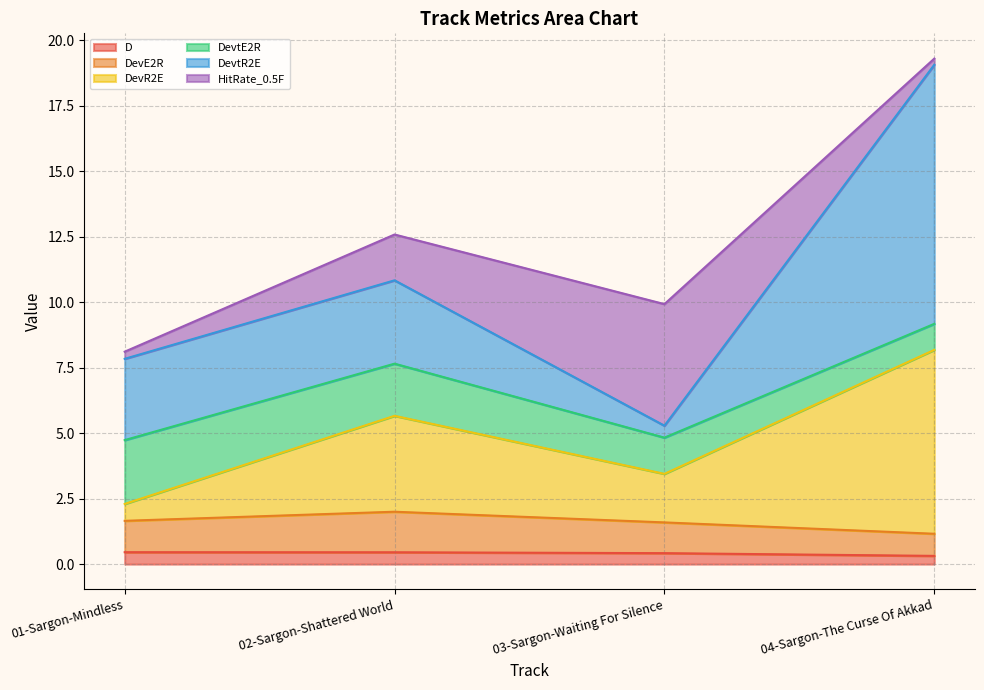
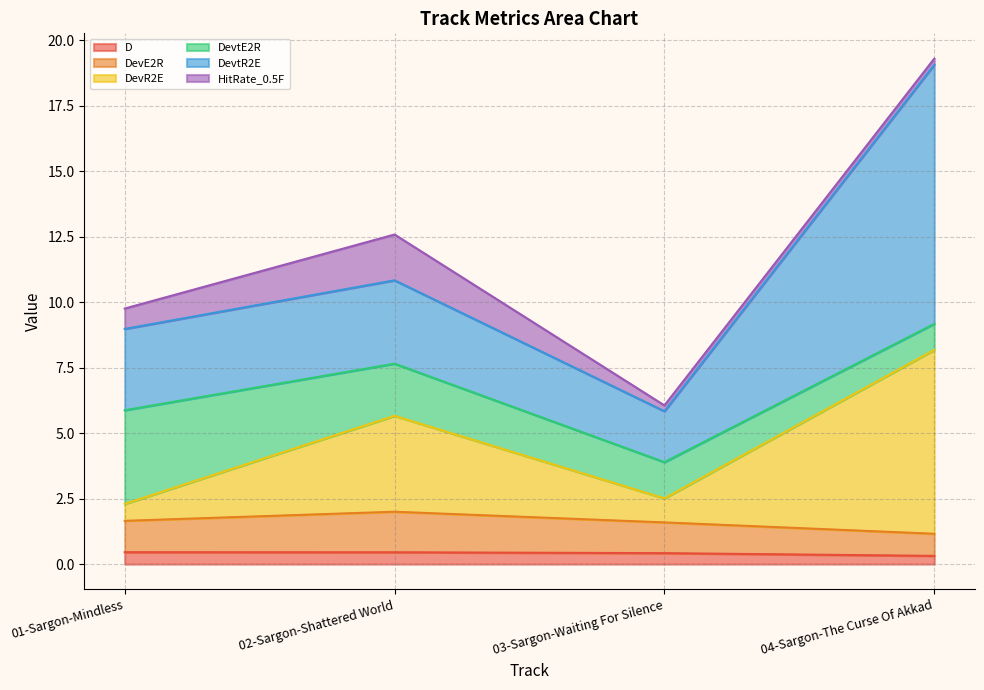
  {
    "DevR2E": {
      "01-Sargon-Mindless": 0.6,
      "02-Sargon-Shattered World": 3.7,
-     "03-Sargon-Waiting For Silence": 1.9,
+     "03-Sargon-Waiting For Silence": 0.9,
      "04-Sargon-The Curse Of Akkad": 7.0
    },
    "DevtE2R": {
-     "01-Sargon-Mindless": 2.4,
+     "01-Sargon-Mindless": 3.6,
      "02-Sargon-Shattered World": 2.0,
      "03-Sargon-Waiting For Silence": 1.4,
      "04-Sargon-The Curse Of Akkad": 1.0
    },
    "DevtR2E": {
      "01-Sargon-Mindless": 3.1,
      "02-Sargon-Shattered World": 3.2,
-     "03-Sargon-Waiting For Silence": 0.5,
+     "03-Sargon-Waiting For Silence": 1.9,
      "04-Sargon-The Curse Of Akkad": 9.9
    },
    "HitRate_0.5F": {
-     "01-Sargon-Mindless": 0.3,
+     "01-Sargon-Mindless": 0.8,
      "02-Sargon-Shattered World": 1.7,
-     "03-Sargon-Waiting For Silence": 4.6,
+     "03-Sargon-Waiting For Silence": 0.2,
      "04-Sargon-The Curse Of Akkad": 0.2
    }
  }
